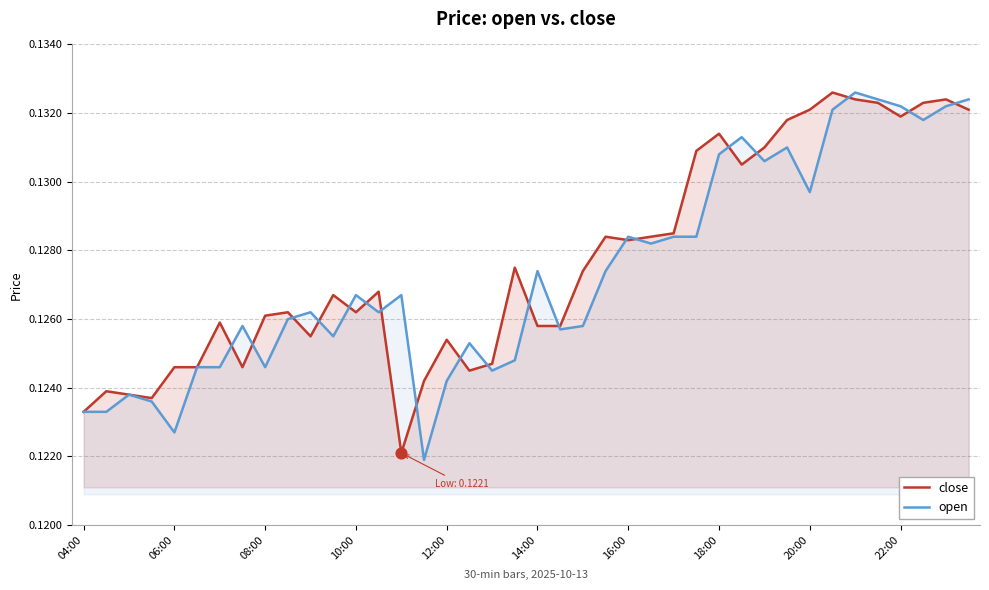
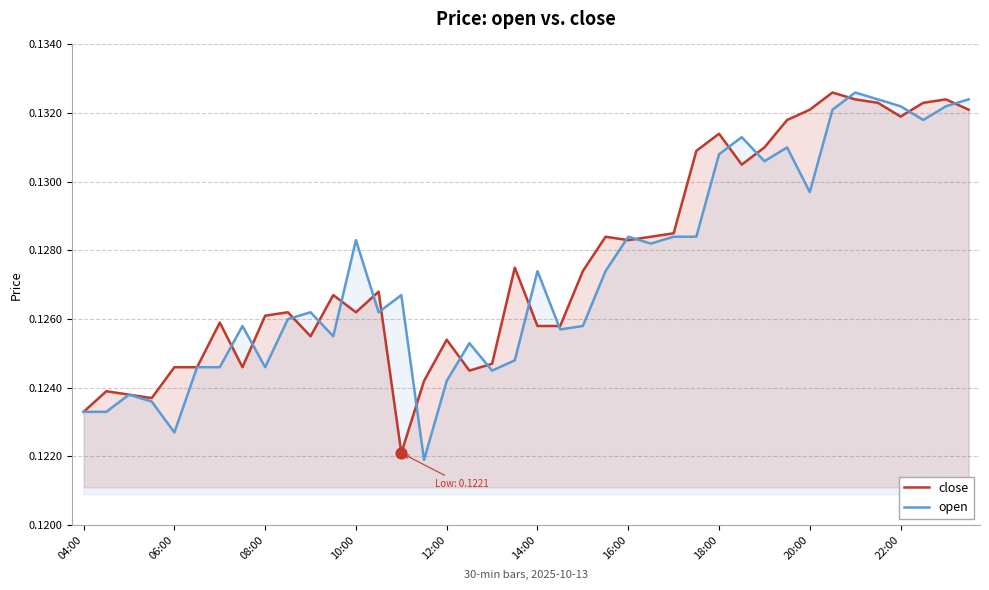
  {
    "open": {
      "06:00": 0.1227,
      "08:00": 0.1246,
-     "10:00": 0.1267,
+     "10:00": 0.1283,
      "12:00": 0.1242,
      "14:00": 0.1274,
      "16:00": 0.1284,
      "18:00": 0.1308,
      "20:00": 0.1297,
      "22:00": 0.1322
    }
  }
